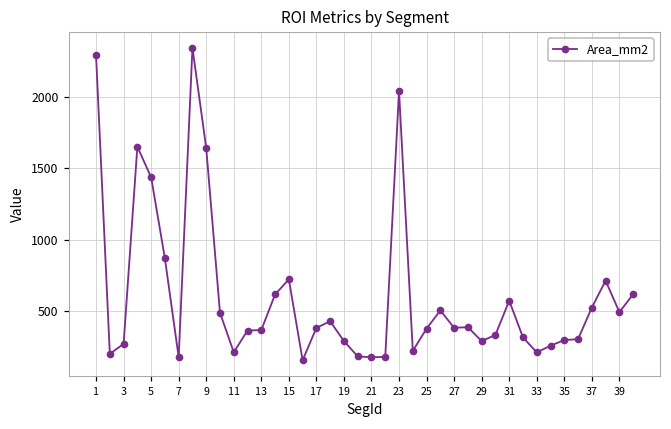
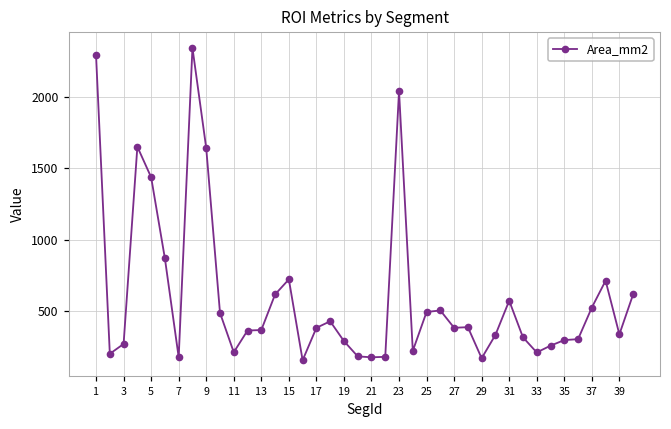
  {
    "1": 2290,
    "3": 270,
    "5": 1440,
    "7": 170,
    "9": 1640,
    "11": 210,
    "13": 370,
    "15": 720,
    "17": 380,
    "19": 290,
    "21": 170,
    "23": 2040,
-   "25": 380,
+   "25": 490,
    "27": 380,
-   "29": 290,
+   "29": 170,
    "31": 570,
    "33": 210,
    "35": 300,
    "37": 520,
-   "39": 490
+   "39": 340
  }
